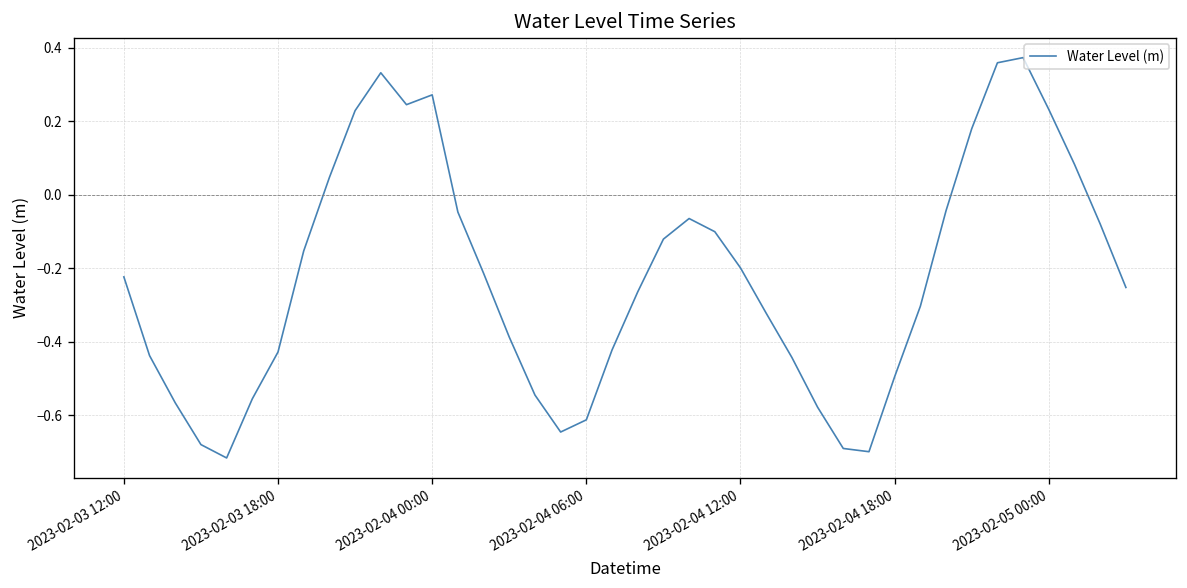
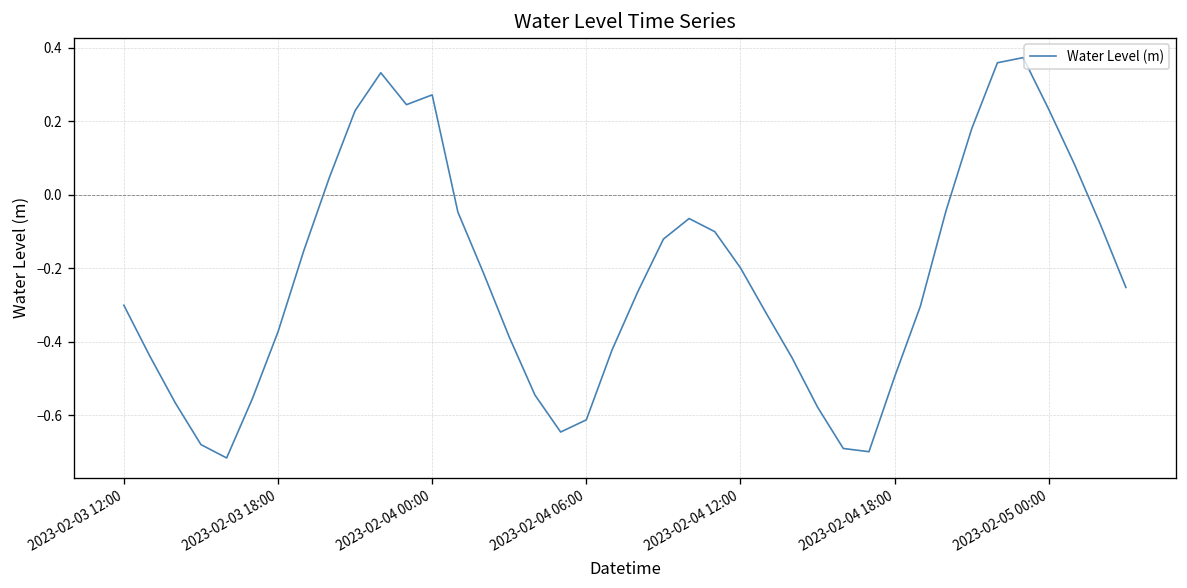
  {
-   "2023-02-03 12:00": -0.22,
-   "2023-02-03 18:00": -0.43,
+   "2023-02-03 12:00": -0.30,
+   "2023-02-03 18:00": -0.37,
    "2023-02-04 00:00": 0.27,
    "2023-02-04 06:00": -0.61,
    "2023-02-04 12:00": -0.20,
    "2023-02-04 18:00": -0.50,
    "2023-02-05 00:00": 0.23
  }
